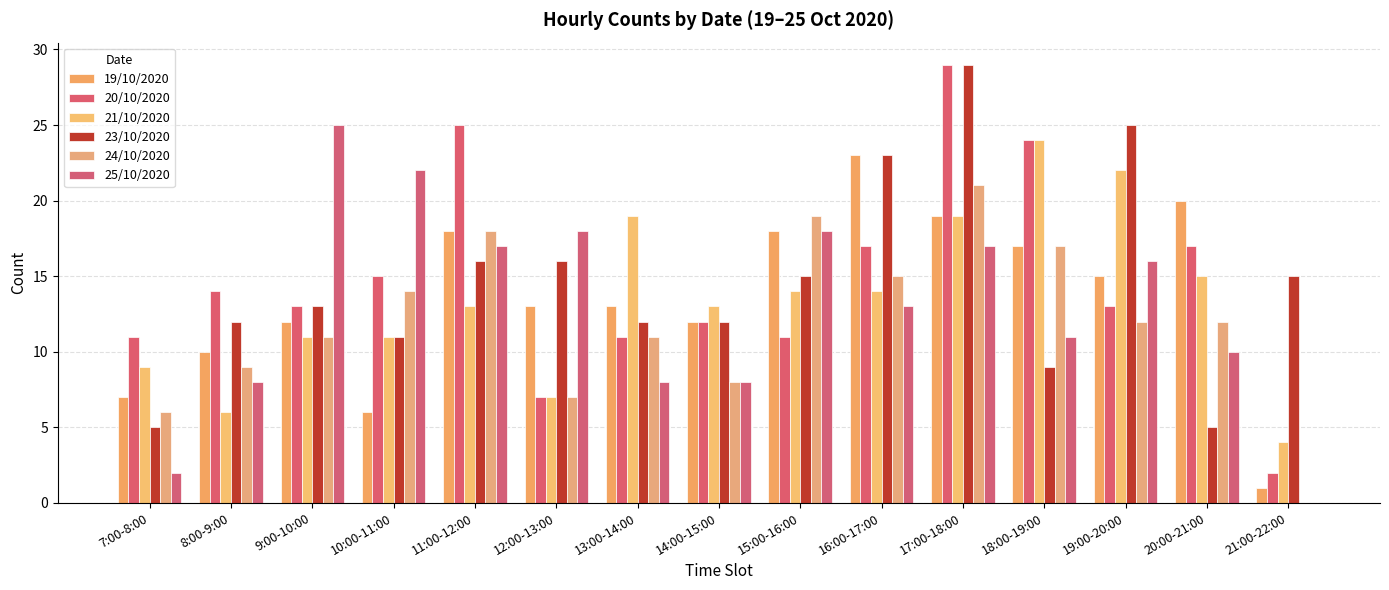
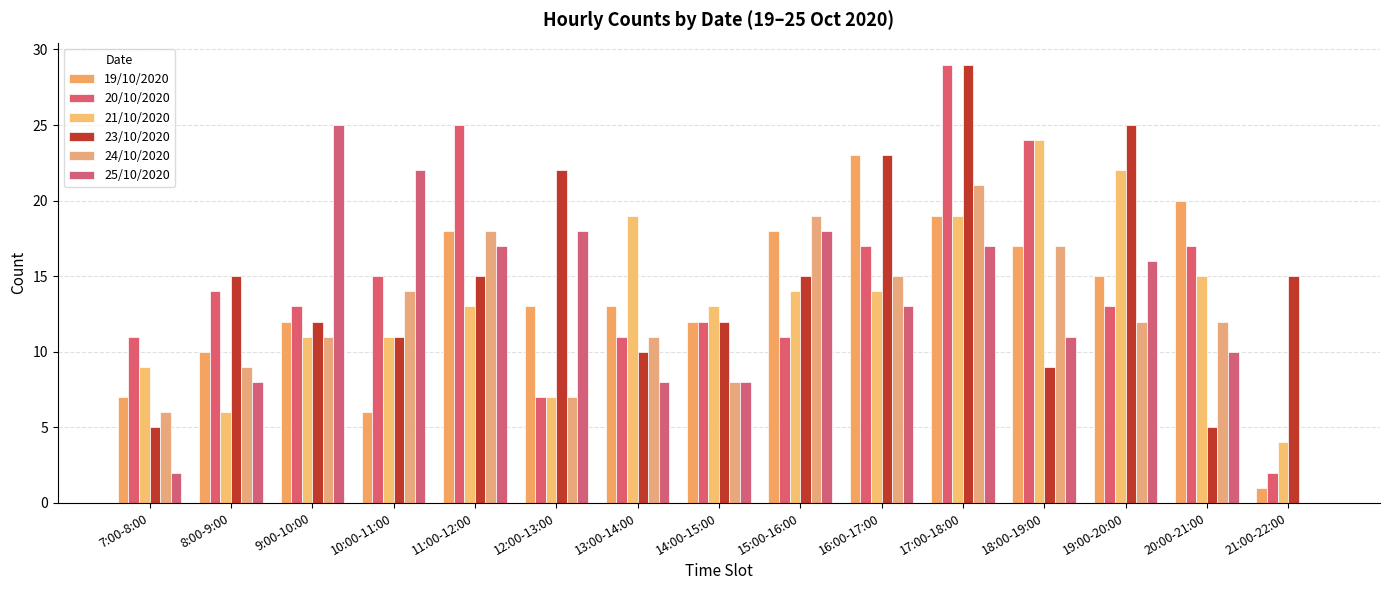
  {
    "23/10/2020": {
      "7:00-8:00": 5,
-     "8:00-9:00": 12,
-     "9:00-10:00": 13,
+     "8:00-9:00": 15,
+     "9:00-10:00": 12,
      "10:00-11:00": 11,
-     "11:00-12:00": 16,
-     "12:00-13:00": 16,
-     "13:00-14:00": 12,
+     "11:00-12:00": 15,
+     "12:00-13:00": 22,
+     "13:00-14:00": 10,
      "14:00-15:00": 12,
      "15:00-16:00": 15,
      "16:00-17:00": 23,
      "17:00-18:00": 29,
      "18:00-19:00": 9,
      "19:00-20:00": 25,
      "20:00-21:00": 5,
      "21:00-22:00": 15
    }
  }
